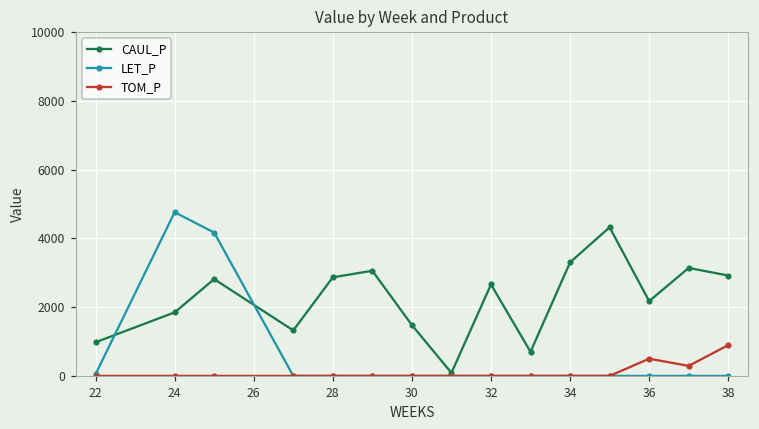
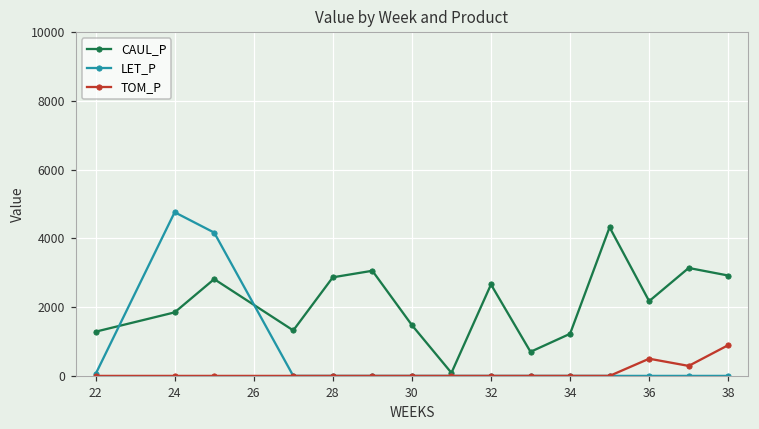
  {
    "CAUL_P": {
-     "22": 1000,
+     "22": 1300,
      "24": 1800,
      "28": 2900,
      "30": 1500,
      "32": 2700,
-     "34": 3300,
+     "34": 1200,
      "36": 2200,
      "38": 2900
    },
    "LET_P": {
      "24": 4800,
      "36": 0,
      "38": 0
    },
    "TOM_P": {
      "24": 0,
      "36": 500,
      "38": 900
    }
  }
